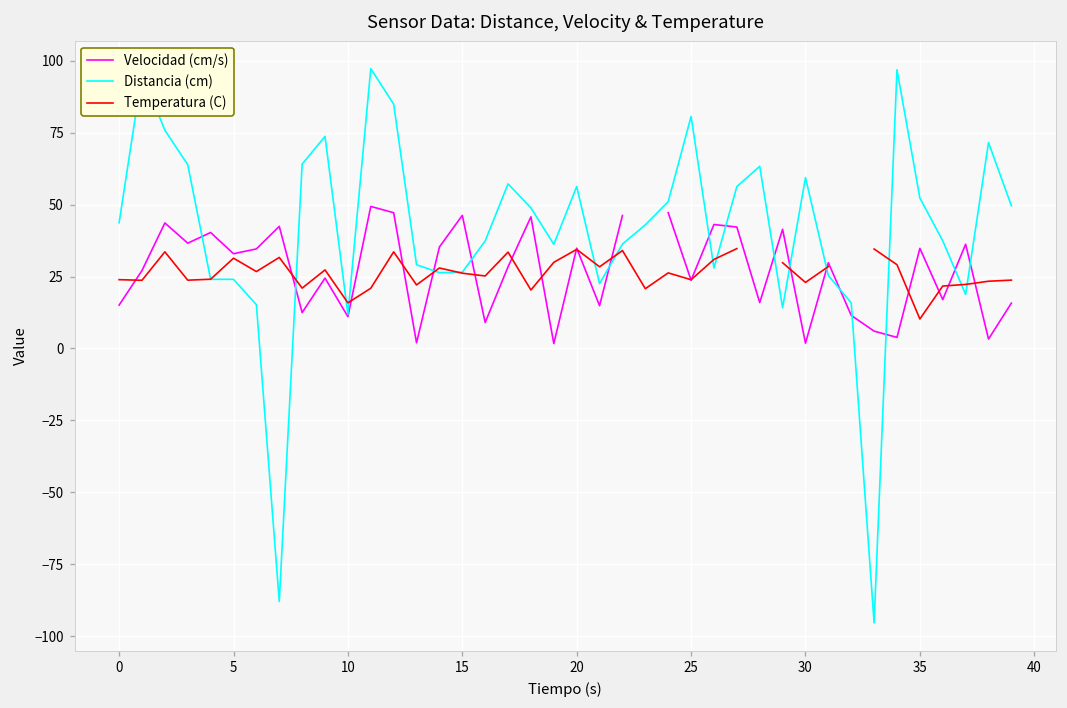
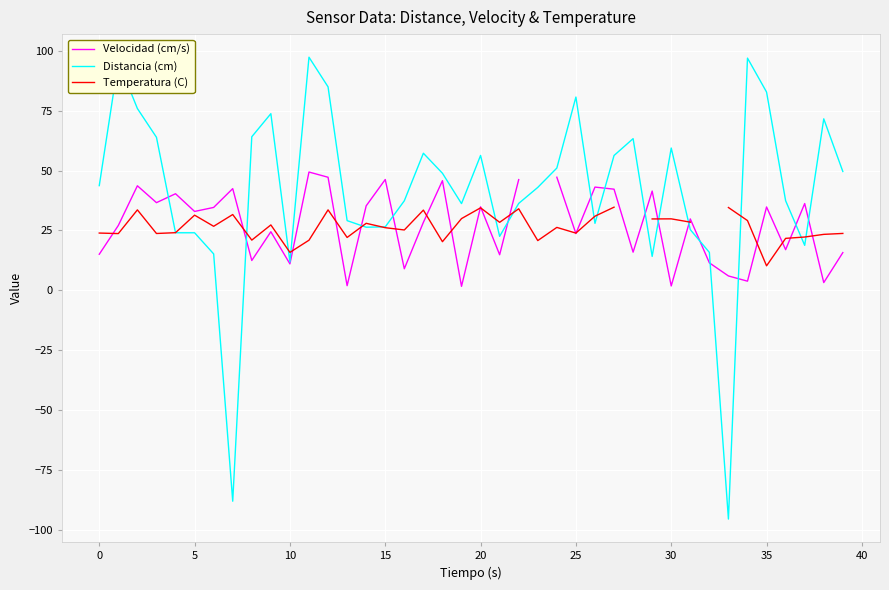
  {
    "Velocidad (cm/s)": {
      "0": 15,
      "5": 33,
      "15": 46,
      "30": 2,
      "35": 35
    },
    "Distancia (cm)": {
      "0": 44,
      "5": 24,
      "20": 56,
      "25": 81,
      "30": 59,
-     "35": 52
+     "35": 83
    },
    "Temperatura (C)": {
      "0": 24,
      "5": 31,
      "10": 16,
-     "30": 23,
+     "30": 30,
      "35": 10
    }
  }
